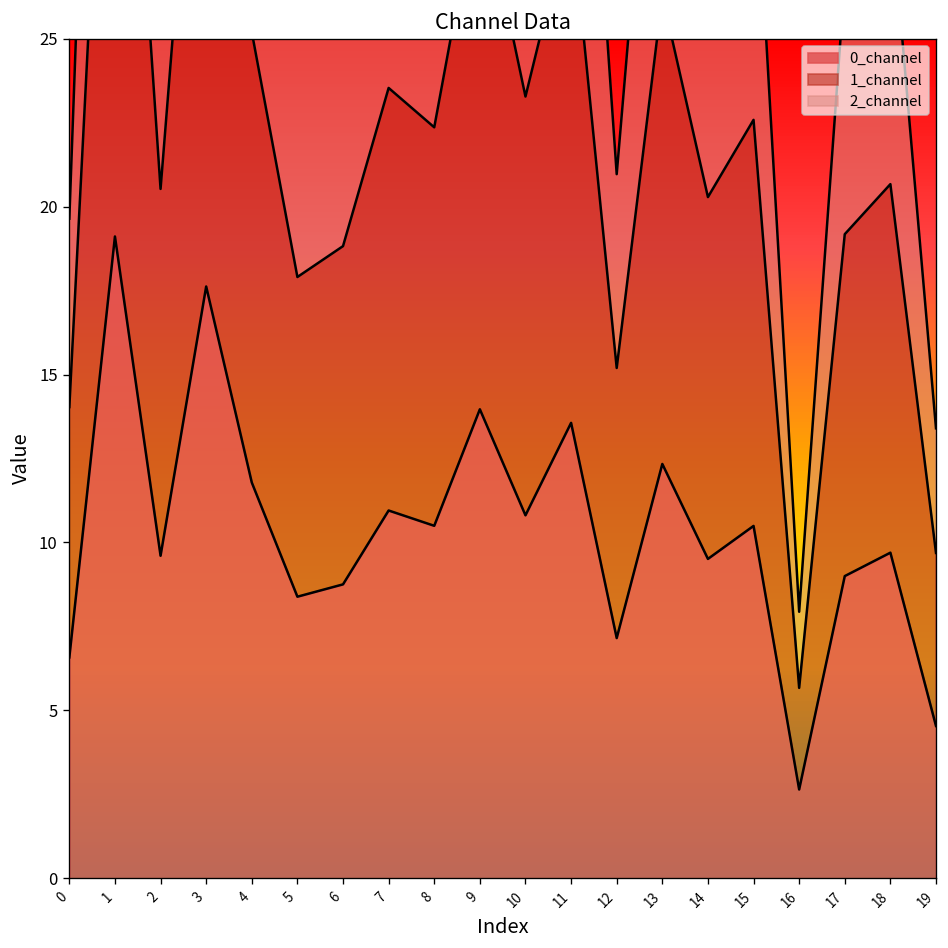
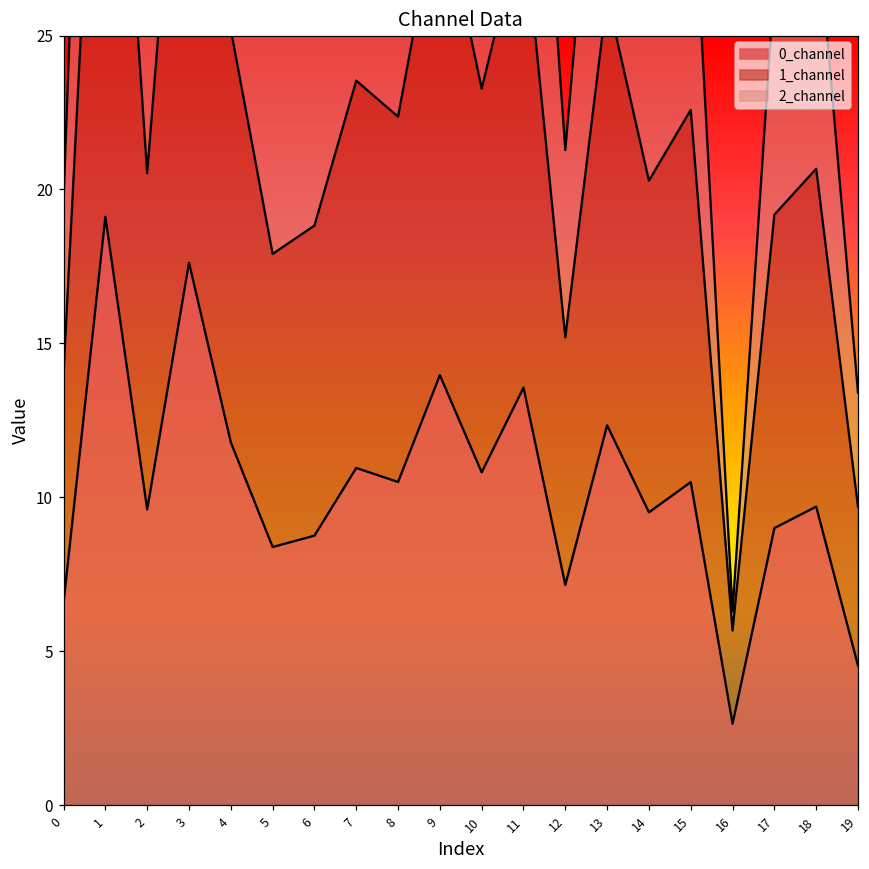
  {
    "2_channel": {
      "0": 5.6,
      "5": 7.1,
-     "12": 5.8,
-     "16": 2.3,
+     "12": 6.1,
+     "16": 0.6,
      "19": 3.7
    }
  }
